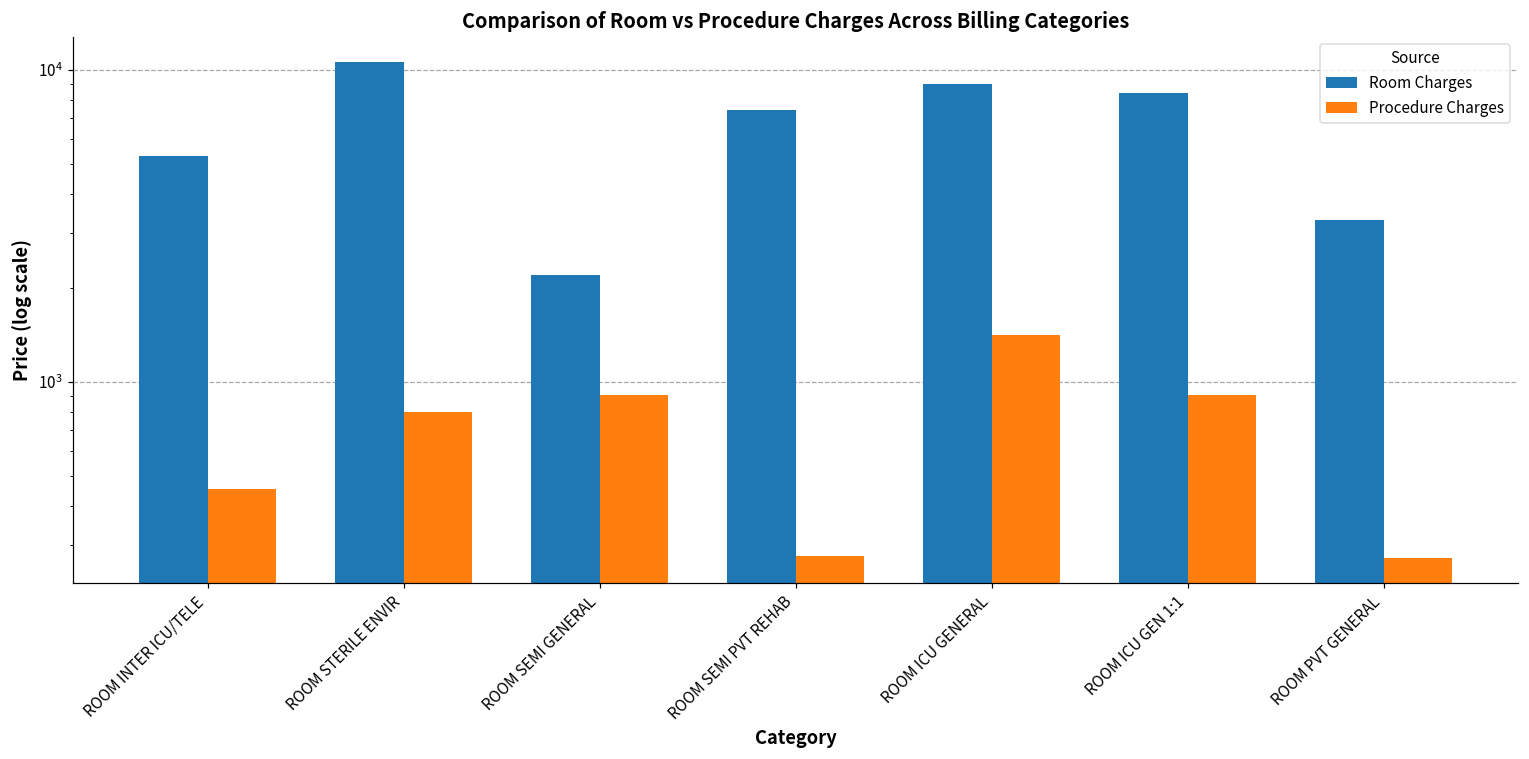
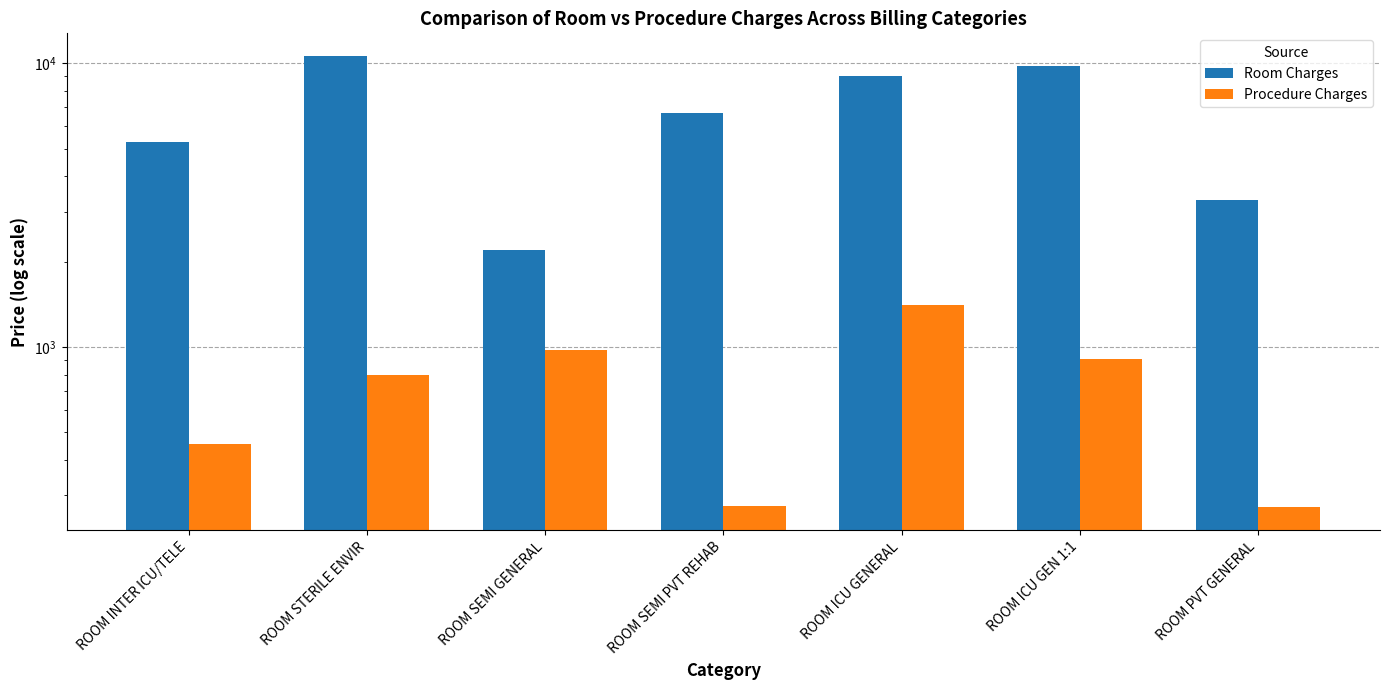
  {
    "Room Charges": {
      "ROOM INTER ICU/TELE": 5300,
      "ROOM STERILE ENVIR": 10600,
      "ROOM SEMI GENERAL": 2200,
-     "ROOM SEMI PVT REHAB": 7400,
+     "ROOM SEMI PVT REHAB": 6700,
      "ROOM ICU GENERAL": 9000,
-     "ROOM ICU GEN 1:1": 8400,
+     "ROOM ICU GEN 1:1": 9800,
      "ROOM PVT GENERAL": 3300
    },
    "Procedure Charges": {
      "ROOM INTER ICU/TELE": 450,
      "ROOM STERILE ENVIR": 800,
-     "ROOM SEMI GENERAL": 910,
+     "ROOM SEMI GENERAL": 970,
      "ROOM SEMI PVT REHAB": 280,
      "ROOM ICU GENERAL": 1400,
      "ROOM ICU GEN 1:1": 910,
      "ROOM PVT GENERAL": 270
    }
  }
